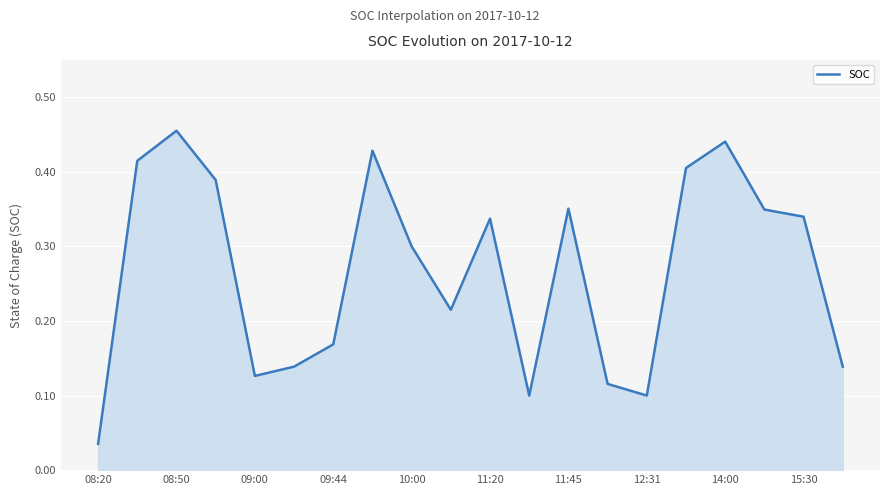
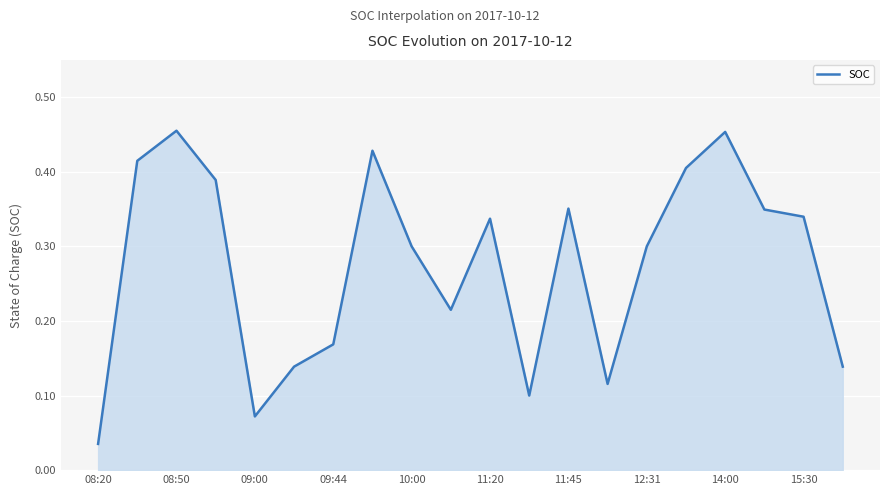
  {
    "08:20": 0.04,
    "08:50": 0.46,
-   "09:00": 0.13,
+   "09:00": 0.07,
    "09:44": 0.17,
    "10:00": 0.30,
    "11:20": 0.34,
    "11:45": 0.35,
-   "12:31": 0.1,
-   "14:00": 0.44,
+   "12:31": 0.3,
+   "14:00": 0.45,
    "15:30": 0.34
  }
